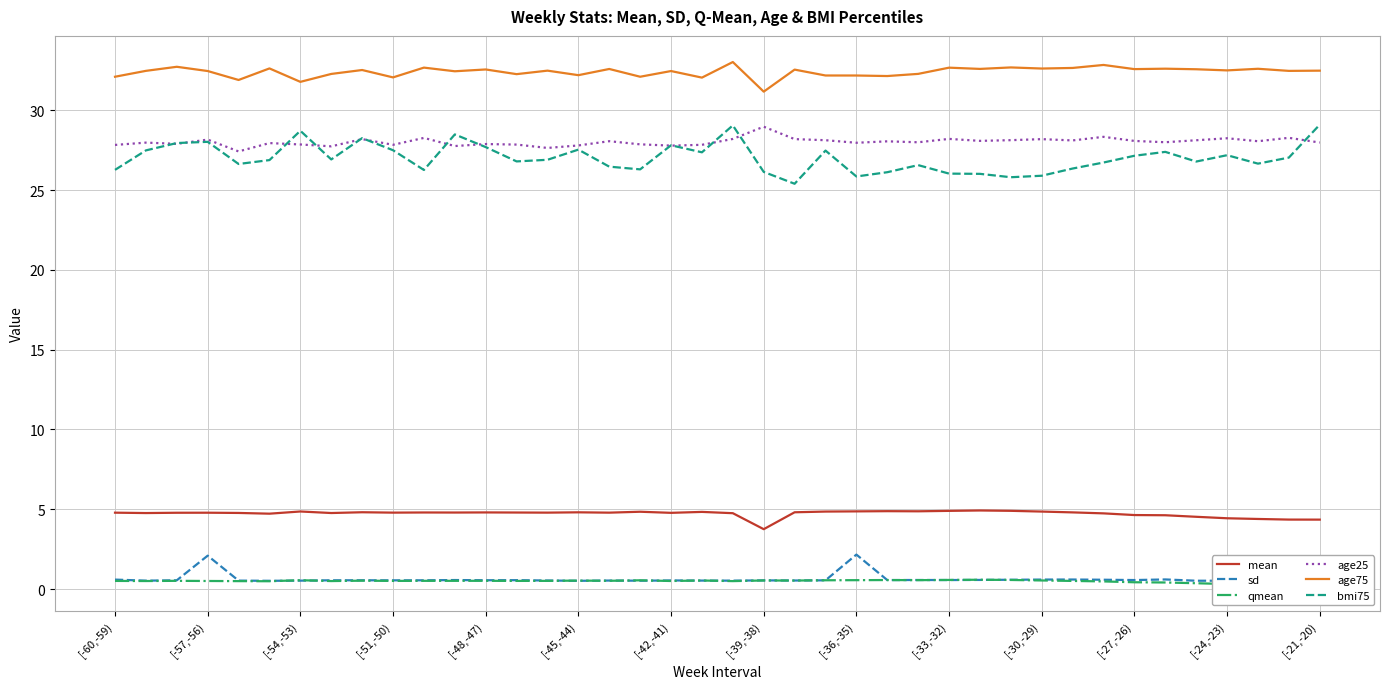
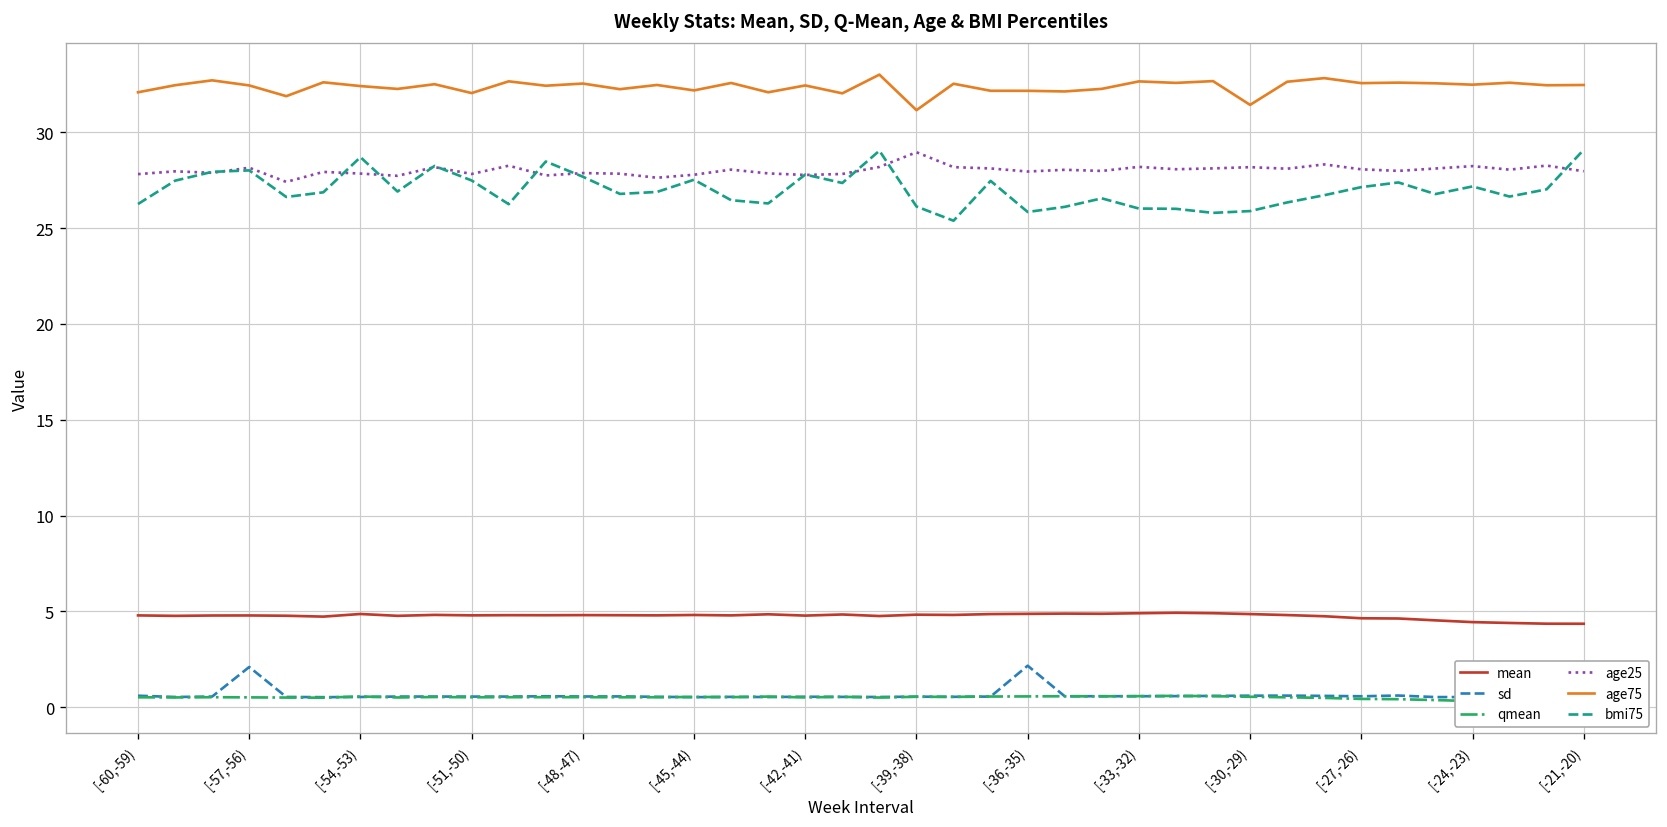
  {
    "mean": {
      "[-60,-59)": 4.8,
      "[-57,-56)": 4.8,
      "[-54,-53)": 4.9,
      "[-51,-50)": 4.8,
      "[-48,-47)": 4.8,
      "[-45,-44)": 4.8,
      "[-42,-41)": 4.8,
-     "[-39,-38)": 3.8,
+     "[-39,-38)": 4.8,
      "[-36,-35)": 4.9,
      "[-33,-32)": 4.9,
      "[-30,-29)": 4.9,
      "[-27,-26)": 4.6,
      "[-24,-23)": 4.4,
      "[-21,-20)": 4.3
    },
    "sd": {
      "[-57,-56)": 2.1,
      "[-36,-35)": 2.2
    },
    "age25": {
      "[-60,-59)": 27.8,
      "[-54,-53)": 27.9,
      "[-51,-50)": 27.8,
      "[-48,-47)": 27.9,
      "[-45,-44)": 27.8,
      "[-39,-38)": 29.0,
      "[-36,-35)": 28.0,
      "[-33,-32)": 28.2,
      "[-30,-29)": 28.2,
      "[-27,-26)": 28.1,
      "[-24,-23)": 28.2,
      "[-21,-20)": 28.0
    },
    "age75": {
      "[-60,-59)": 32.1,
      "[-57,-56)": 32.5,
-     "[-54,-53)": 31.8,
+     "[-54,-53)": 32.4,
      "[-51,-50)": 32.1,
      "[-48,-47)": 32.6,
      "[-45,-44)": 32.2,
      "[-42,-41)": 32.5,
      "[-39,-38)": 31.2,
      "[-36,-35)": 32.2,
      "[-33,-32)": 32.7,
-     "[-30,-29)": 32.6,
+     "[-30,-29)": 31.4,
      "[-27,-26)": 32.6,
      "[-24,-23)": 32.5,
      "[-21,-20)": 32.5
    }
  }
